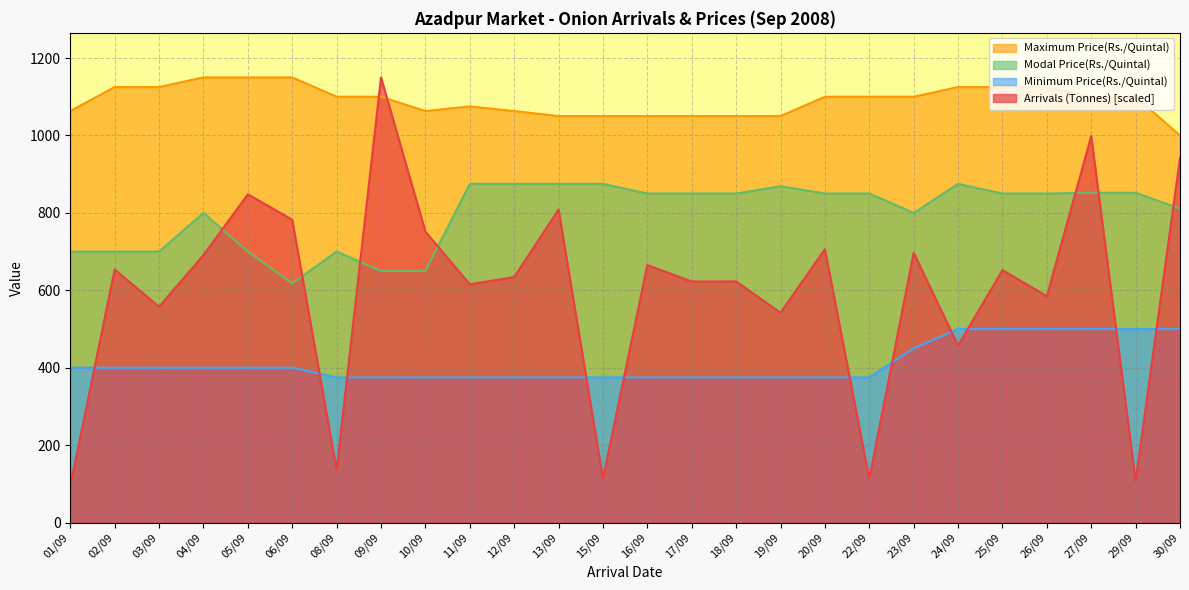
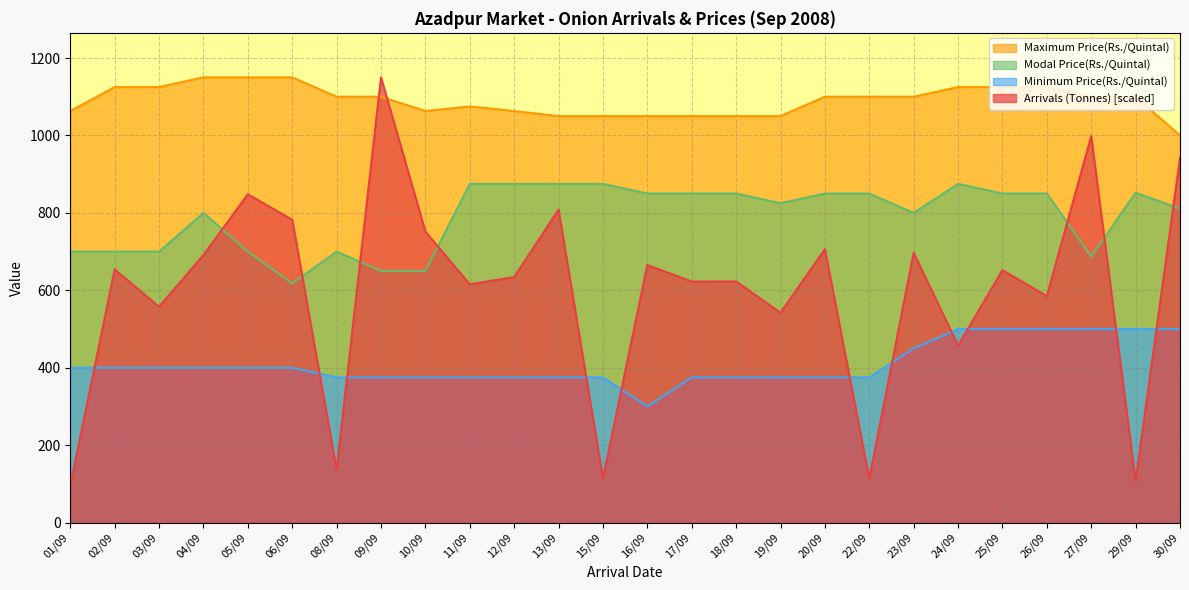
  {
    "Maximum Price(Rs./Quintal)": {
      "01/09": 1060,
      "02/09": 1130,
      "03/09": 1130,
      "04/09": 1150,
      "05/09": 1150,
      "06/09": 1150,
      "08/09": 1100,
      "09/09": 1100,
      "10/09": 1060,
      "11/09": 1080,
      "12/09": 1060,
      "13/09": 1050,
      "15/09": 1050,
      "16/09": 1050,
      "17/09": 1050,
      "18/09": 1050,
      "19/09": 1050,
      "20/09": 1100,
      "22/09": 1100,
      "23/09": 1100,
      "24/09": 1130,
      "30/09": 1000
    },
    "Modal Price(Rs./Quintal)": {
      "01/09": 700,
      "02/09": 700,
      "03/09": 700,
      "04/09": 800,
      "05/09": 700,
      "06/09": 620,
      "08/09": 700,
      "09/09": 650,
      "10/09": 650,
      "11/09": 880,
      "12/09": 880,
      "13/09": 880,
      "15/09": 880,
      "16/09": 850,
      "17/09": 850,
      "18/09": 850,
-     "19/09": 870,
+     "19/09": 830,
      "20/09": 850,
      "22/09": 850,
      "23/09": 800,
      "24/09": 880,
      "25/09": 850,
      "26/09": 850,
-     "27/09": 850,
+     "27/09": 690,
      "29/09": 850,
      "30/09": 810
    },
    "Minimum Price(Rs./Quintal)": {
      "01/09": 400,
      "02/09": 400,
      "03/09": 400,
      "04/09": 400,
      "05/09": 400,
      "06/09": 400,
      "08/09": 380,
      "09/09": 380,
      "10/09": 380,
      "11/09": 380,
      "12/09": 380,
      "13/09": 380,
      "15/09": 380,
-     "16/09": 380,
+     "16/09": 300,
      "17/09": 380,
      "18/09": 380,
      "19/09": 380,
      "20/09": 380,
      "22/09": 380,
      "23/09": 450,
      "24/09": 500,
      "25/09": 500,
      "26/09": 500,
      "27/09": 500,
      "29/09": 500,
      "30/09": 500
    },
    "Arrivals (Tonnes) [scaled]": {
      "01/09": 100,
      "02/09": 650,
      "03/09": 560,
      "04/09": 690,
      "05/09": 850,
      "06/09": 780,
      "08/09": 140,
      "09/09": 1150,
      "10/09": 750,
      "11/09": 620,
      "12/09": 630,
      "13/09": 810,
      "15/09": 110,
      "16/09": 670,
      "17/09": 620,
      "18/09": 620,
      "19/09": 540,
      "20/09": 710,
      "22/09": 110,
      "23/09": 700,
      "24/09": 460,
      "25/09": 650,
      "26/09": 580,
      "27/09": 1000,
      "29/09": 110,
      "30/09": 940
    }
  }
